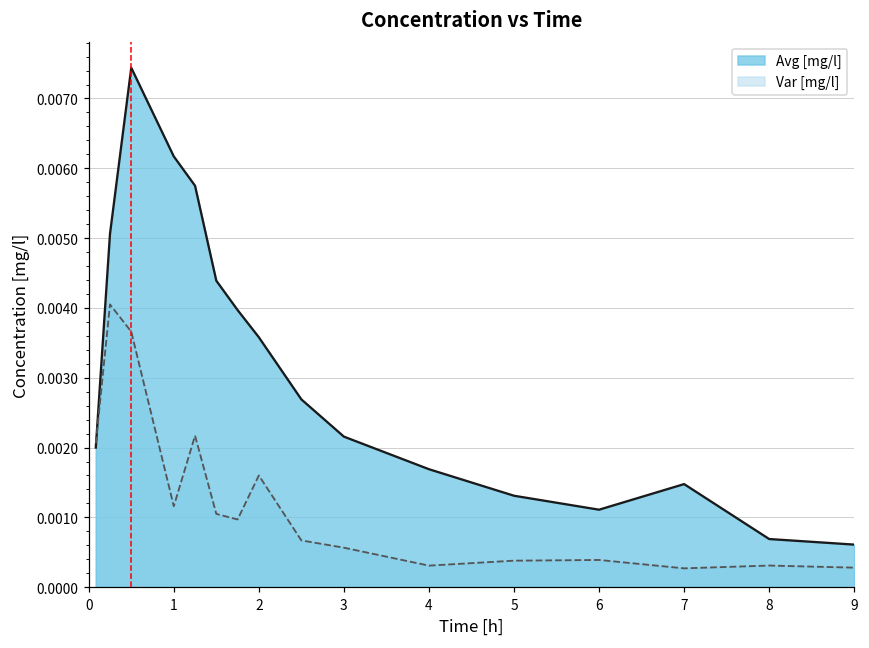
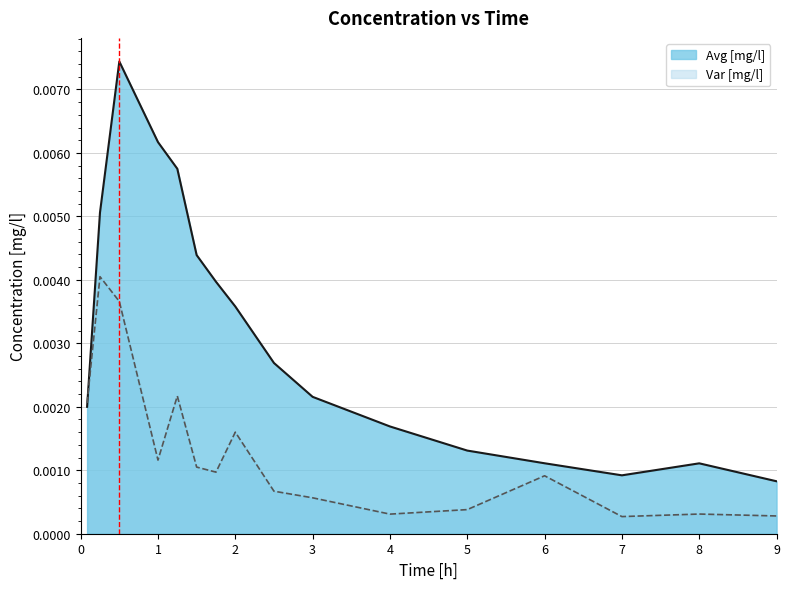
  {
    "Avg [mg/l]": {
      "1": 0.0062,
      "2": 0.0036,
      "3": 0.0022,
      "4": 0.0017,
      "5": 0.0013,
      "6": 0.0011,
-     "7": 0.0015,
-     "8": 0.0007,
-     "9": 0.0006
+     "7": 0.0009,
+     "8": 0.0011,
+     "9": 0.0008
    },
    "Var [mg/l]": {
      "1": 0.0012,
      "2": 0.0016,
      "3": 0.0006,
      "4": 0.0003,
      "5": 0.0004,
-     "6": 0.0004,
+     "6": 0.0009,
      "7": 0.0003,
      "8": 0.0003,
      "9": 0.0003
    }
  }
